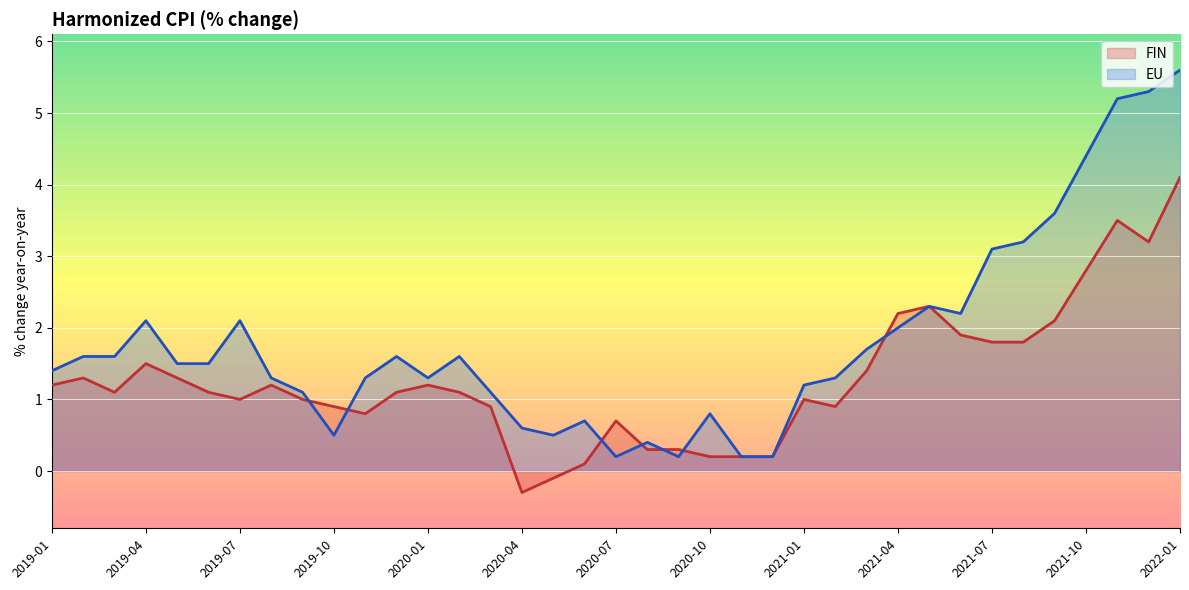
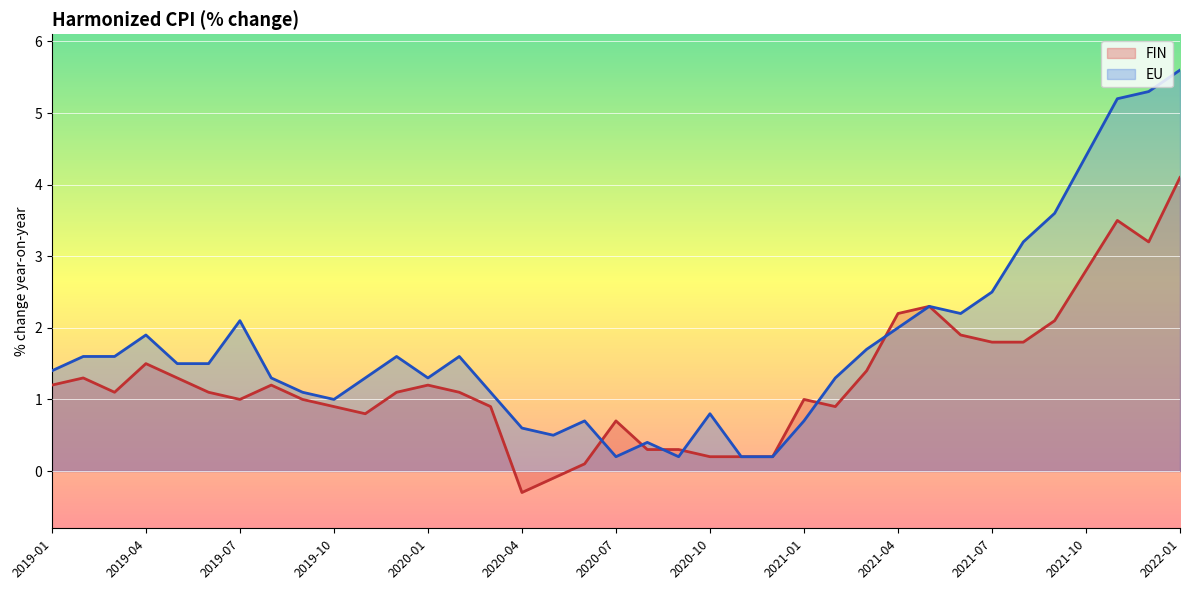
  {
    "EU": {
      "2019-01": 1.4,
-     "2019-04": 2.1,
+     "2019-04": 1.9,
      "2019-07": 2.1,
-     "2019-10": 0.5,
+     "2019-10": 1.0,
      "2020-01": 1.3,
      "2020-04": 0.6,
      "2020-07": 0.2,
      "2020-10": 0.8,
-     "2021-01": 1.2,
+     "2021-01": 0.7,
      "2021-04": 2.0,
-     "2021-07": 3.1,
+     "2021-07": 2.5,
      "2021-10": 4.4,
      "2022-01": 5.6
    }
  }
